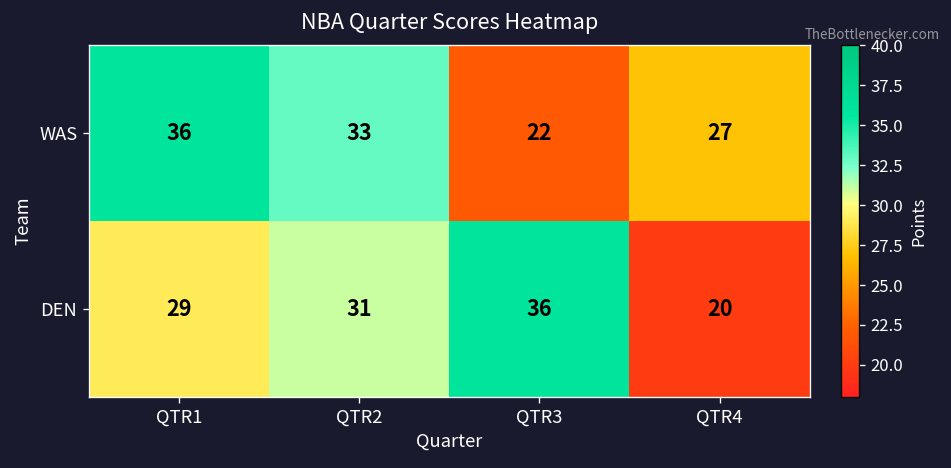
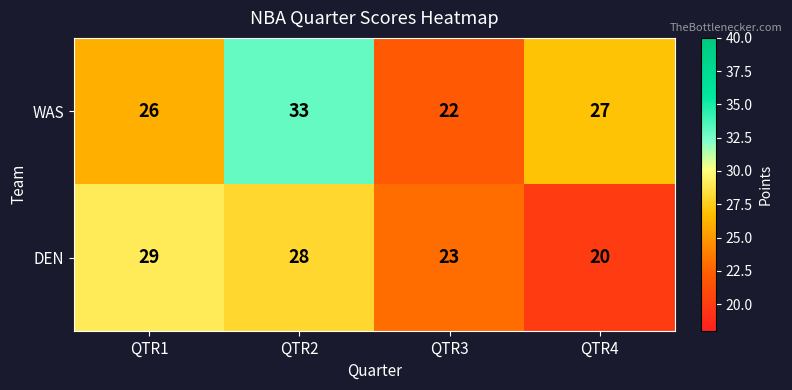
  {
    "WAS": {
-     "QTR1": 36,
+     "QTR1": 26,
      "QTR2": 33,
      "QTR3": 22,
      "QTR4": 27
    },
    "DEN": {
      "QTR1": 29,
-     "QTR2": 31,
-     "QTR3": 36,
+     "QTR2": 28,
+     "QTR3": 23,
      "QTR4": 20
    }
  }
